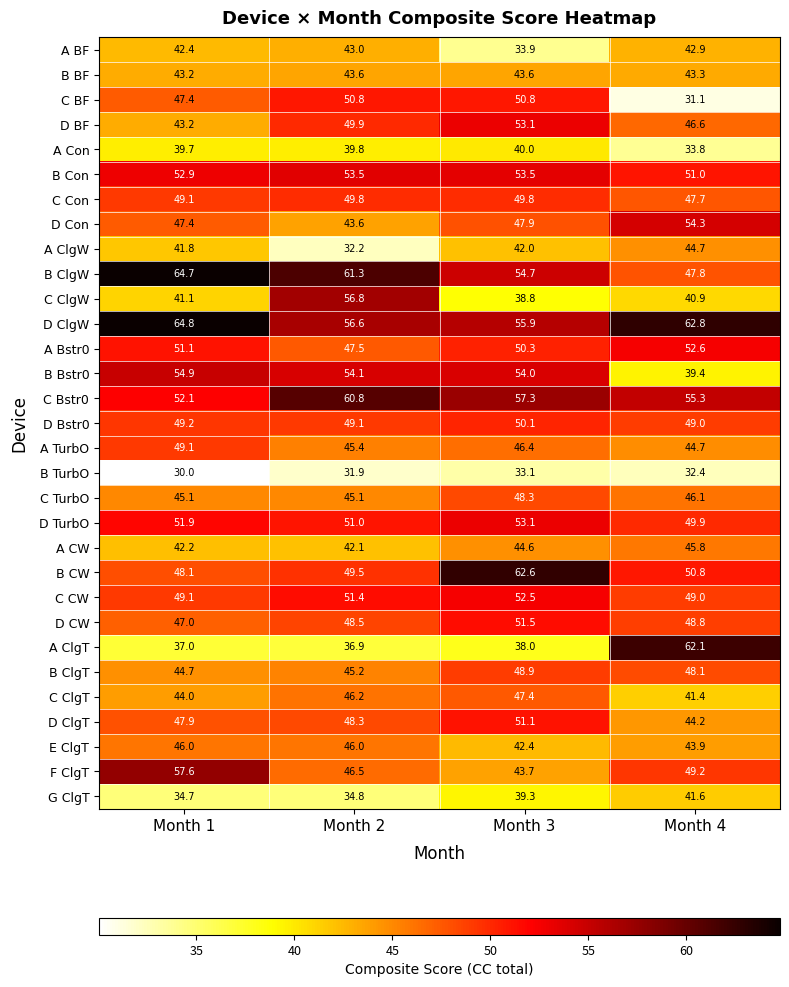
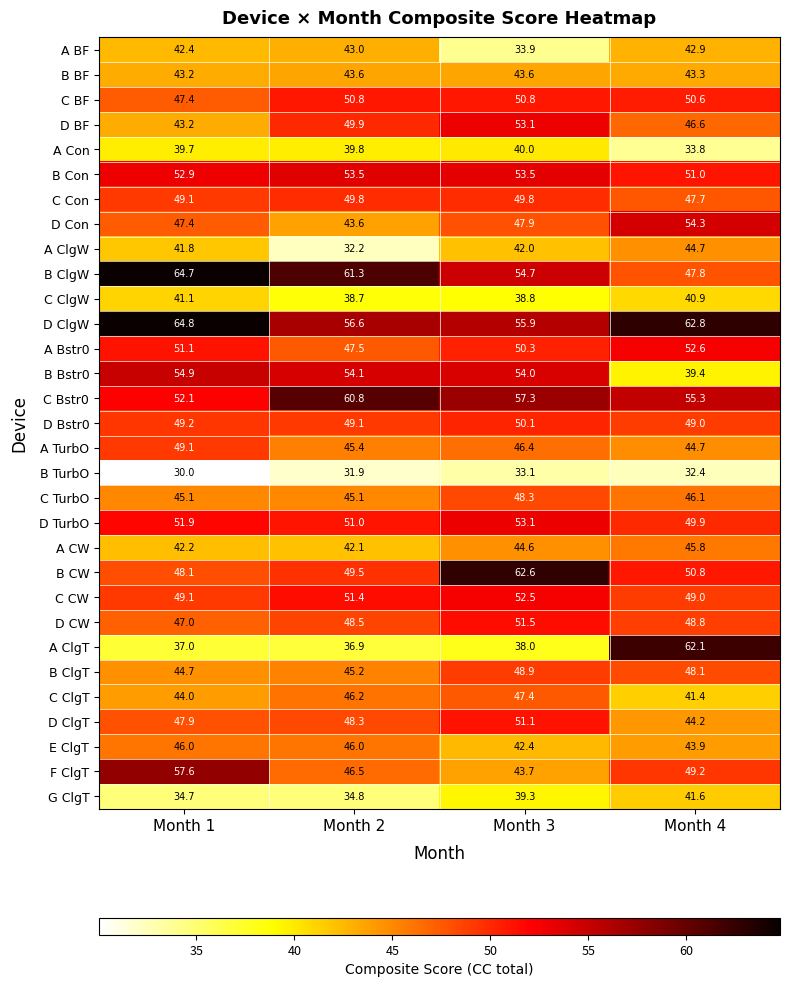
  {
    "A BF": {
      "Month 1": 42.4,
      "Month 2": 43.0,
      "Month 3": 33.9,
      "Month 4": 42.9
    },
    "B BF": {
      "Month 1": 43.2,
      "Month 2": 43.6,
      "Month 3": 43.6,
      "Month 4": 43.3
    },
    "C BF": {
      "Month 1": 47.4,
      "Month 2": 50.8,
      "Month 3": 50.8,
-     "Month 4": 31.1
+     "Month 4": 50.6
    },
    "D BF": {
      "Month 1": 43.2,
      "Month 2": 49.9,
      "Month 3": 53.1,
      "Month 4": 46.6
    },
    "A Con": {
      "Month 1": 39.7,
      "Month 2": 39.8,
      "Month 3": 40.0,
      "Month 4": 33.8
    },
    "B Con": {
      "Month 1": 52.9,
      "Month 2": 53.5,
      "Month 3": 53.5,
      "Month 4": 51.0
    },
    "C Con": {
      "Month 1": 49.1,
      "Month 2": 49.8,
      "Month 3": 49.8,
      "Month 4": 47.7
    },
    "D Con": {
      "Month 1": 47.4,
      "Month 2": 43.6,
      "Month 3": 47.9,
      "Month 4": 54.3
    },
    "A ClgW": {
      "Month 1": 41.8,
      "Month 2": 32.2,
      "Month 3": 42.0,
      "Month 4": 44.7
    },
    "B ClgW": {
      "Month 1": 64.7,
      "Month 2": 61.3,
      "Month 3": 54.7,
      "Month 4": 47.8
    },
    "C ClgW": {
      "Month 1": 41.1,
-     "Month 2": 56.8,
+     "Month 2": 38.7,
      "Month 3": 38.8,
      "Month 4": 40.9
    },
    "D ClgW": {
      "Month 1": 64.8,
      "Month 2": 56.6,
      "Month 3": 55.9,
      "Month 4": 62.8
    },
    "A Bstr0": {
      "Month 1": 51.1,
      "Month 2": 47.5,
      "Month 3": 50.3,
      "Month 4": 52.6
    },
    "B Bstr0": {
      "Month 1": 54.9,
      "Month 2": 54.1,
      "Month 3": 54.0,
      "Month 4": 39.4
    },
    "C Bstr0": {
      "Month 1": 52.1,
      "Month 2": 60.8,
      "Month 3": 57.3,
      "Month 4": 55.3
    },
    "D Bstr0": {
      "Month 1": 49.2,
      "Month 2": 49.1,
      "Month 3": 50.1,
      "Month 4": 49.0
    },
    "A TurbO": {
      "Month 1": 49.1,
      "Month 2": 45.4,
      "Month 3": 46.4,
      "Month 4": 44.7
    },
    "B TurbO": {
      "Month 1": 30.0,
      "Month 2": 31.9,
      "Month 3": 33.1,
      "Month 4": 32.4
    },
    "C TurbO": {
      "Month 1": 45.1,
      "Month 2": 45.1,
      "Month 3": 48.3,
      "Month 4": 46.1
    },
    "D TurbO": {
      "Month 1": 51.9,
      "Month 2": 51.0,
      "Month 3": 53.1,
      "Month 4": 49.9
    },
    "A CW": {
      "Month 1": 42.2,
      "Month 2": 42.1,
      "Month 3": 44.6,
      "Month 4": 45.8
    },
    "B CW": {
      "Month 1": 48.1,
      "Month 2": 49.5,
      "Month 3": 62.6,
      "Month 4": 50.8
    },
    "C CW": {
      "Month 1": 49.1,
      "Month 2": 51.4,
      "Month 3": 52.5,
      "Month 4": 49.0
    },
    "D CW": {
      "Month 1": 47.0,
      "Month 2": 48.5,
      "Month 3": 51.5,
      "Month 4": 48.8
    },
    "A ClgT": {
      "Month 1": 37.0,
      "Month 2": 36.9,
      "Month 3": 38.0,
      "Month 4": 62.1
    },
    "B ClgT": {
      "Month 1": 44.7,
      "Month 2": 45.2,
      "Month 3": 48.9,
      "Month 4": 48.1
    },
    "C ClgT": {
      "Month 1": 44.0,
      "Month 2": 46.2,
      "Month 3": 47.4,
      "Month 4": 41.4
    },
    "D ClgT": {
      "Month 1": 47.9,
      "Month 2": 48.3,
      "Month 3": 51.1,
      "Month 4": 44.2
    },
    "E ClgT": {
      "Month 1": 46.0,
      "Month 2": 46.0,
      "Month 3": 42.4,
      "Month 4": 43.9
    },
    "F ClgT": {
      "Month 1": 57.6,
      "Month 2": 46.5,
      "Month 3": 43.7,
      "Month 4": 49.2
    },
    "G ClgT": {
      "Month 1": 34.7,
      "Month 2": 34.8,
      "Month 3": 39.3,
      "Month 4": 41.6
    }
  }
